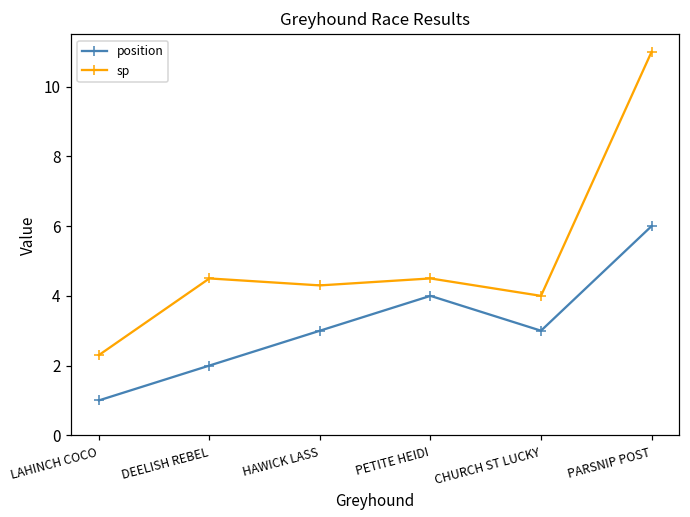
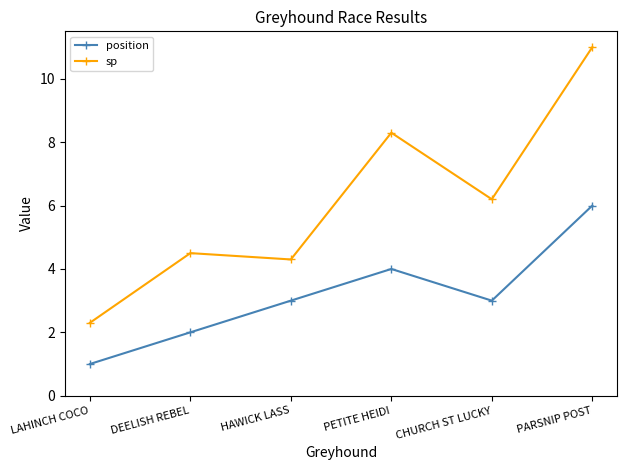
  {
    "position": {
      "LAHINCH COCO": 1.0,
      "DEELISH REBEL": 2.0,
      "HAWICK LASS": 3.0,
      "PETITE HEIDI": 4.0,
      "CHURCH ST LUCKY": 3.0,
      "PARSNIP POST": 6.0
    },
    "sp": {
      "LAHINCH COCO": 2.3,
      "DEELISH REBEL": 4.5,
      "HAWICK LASS": 4.3,
-     "PETITE HEIDI": 4.5,
-     "CHURCH ST LUCKY": 4.0,
+     "PETITE HEIDI": 8.3,
+     "CHURCH ST LUCKY": 6.2,
      "PARSNIP POST": 11.0
    }
  }
